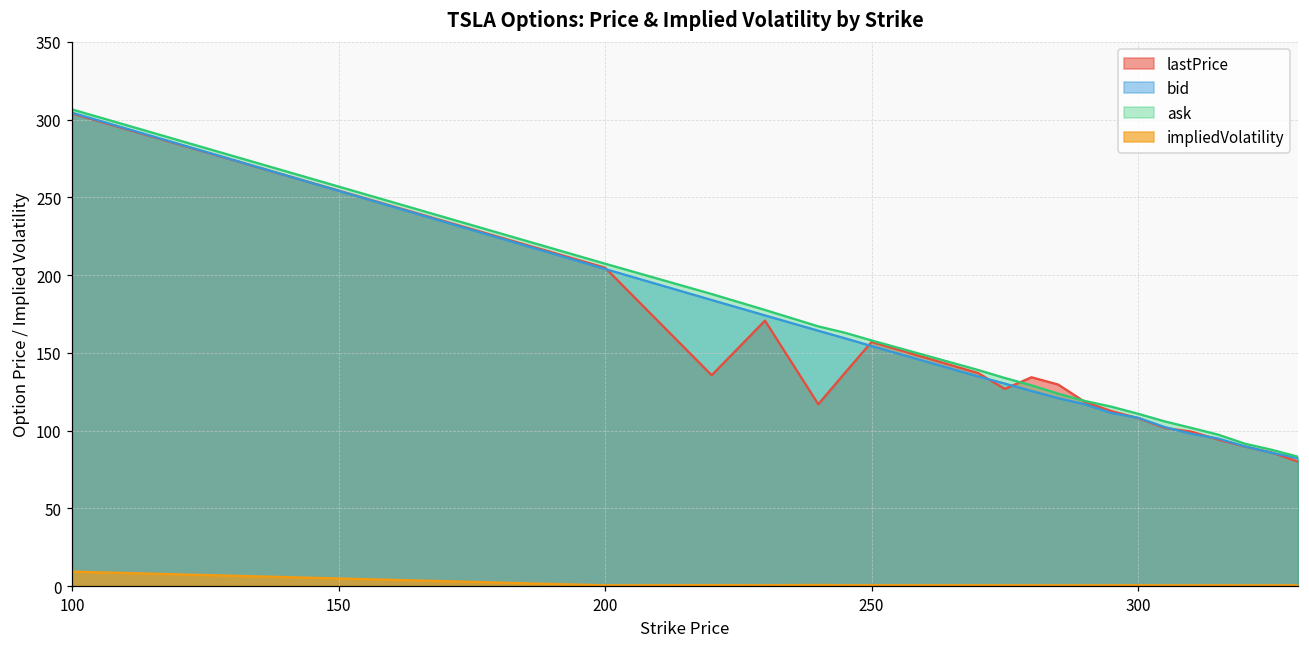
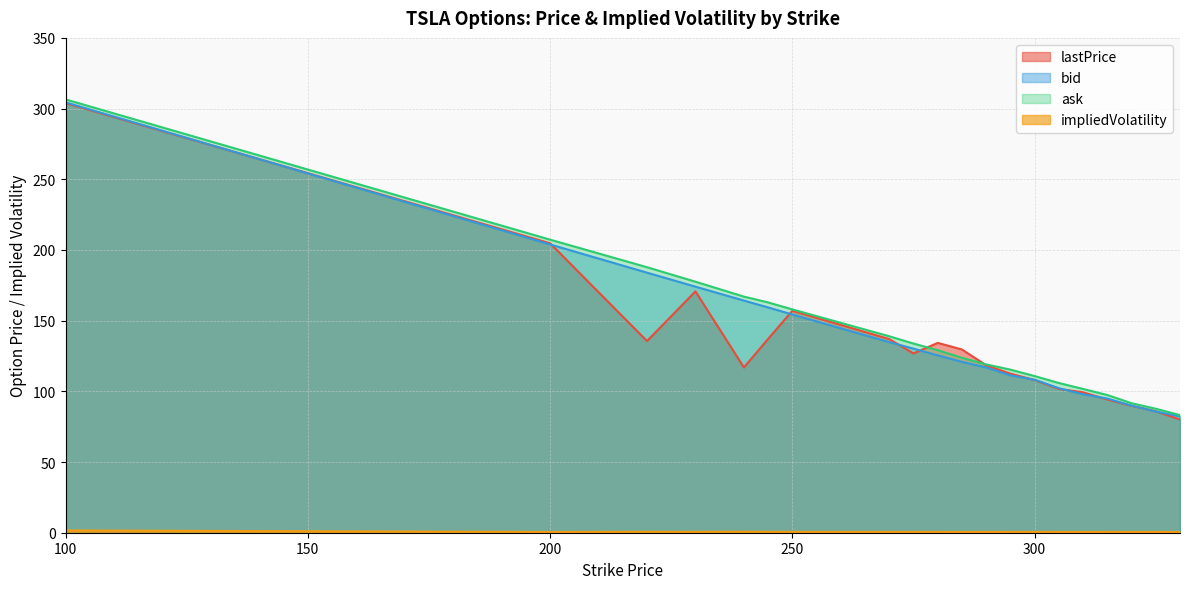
  {
    "bid": {
      "250": 154
    },
    "ask": {
      "100": 307,
      "200": 207,
      "300": 111
    },
    "impliedVolatility": {
-     "100": 9,
+     "100": 2,
      "200": 1,
      "250": 1,
      "300": 1
    }
  }
